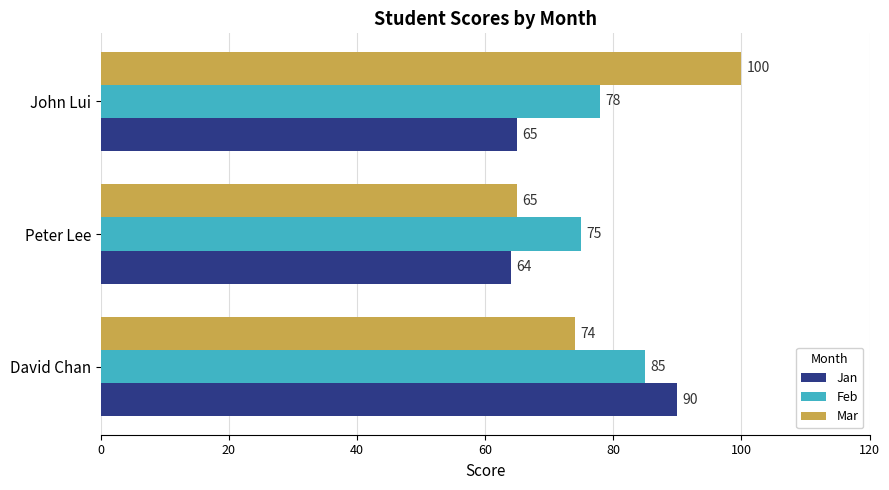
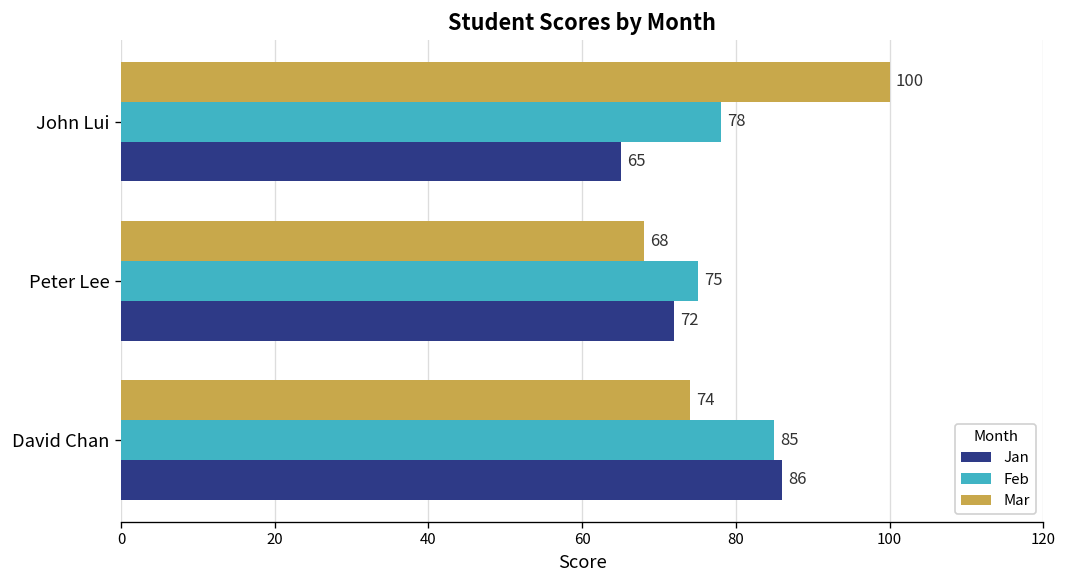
  {
    "Jan": {
      "John Lui": 65,
-     "Peter Lee": 64,
-     "David Chan": 90
+     "Peter Lee": 72,
+     "David Chan": 86
    },
    "Feb": {
      "John Lui": 78,
      "Peter Lee": 75,
      "David Chan": 85
    },
    "Mar": {
      "John Lui": 100,
-     "Peter Lee": 65,
+     "Peter Lee": 68,
      "David Chan": 74
    }
  }
